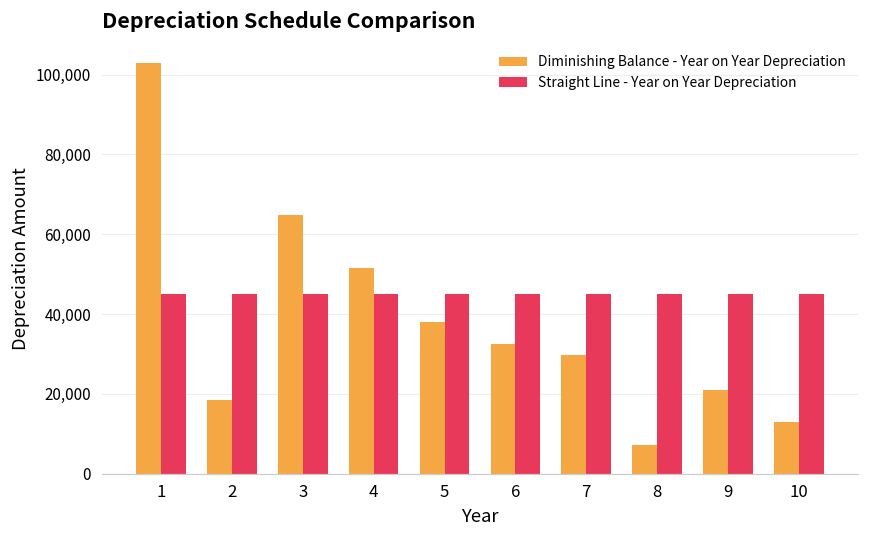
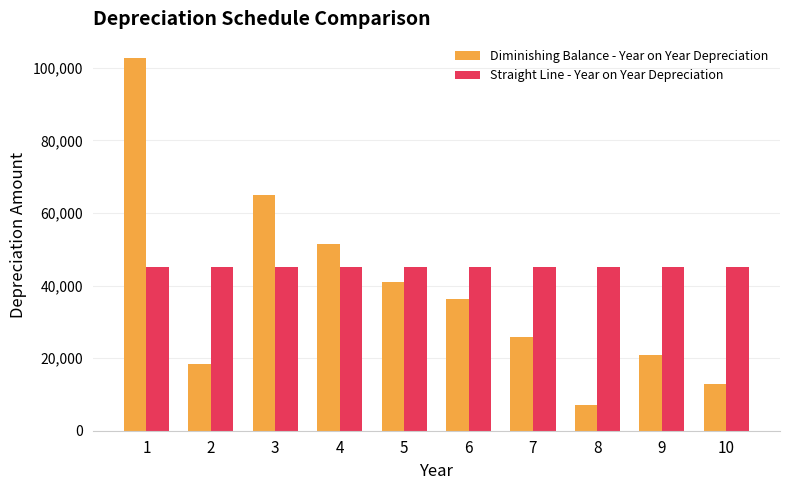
  {
    "Diminishing Balance - Year on Year Depreciation": {
      "1": "103,000",
      "2": "18,000",
      "3": "65,000",
      "4": "52,000",
-     "5": "38,000",
-     "6": "33,000",
-     "7": "30,000",
+     "5": "41,000",
+     "6": "36,000",
+     "7": "26,000",
      "8": "7,000",
      "9": "21,000",
      "10": "13,000"
    },
    "Straight Line - Year on Year Depreciation": {
      "1": "45,000",
      "2": "45,000",
      "3": "45,000",
      "4": "45,000",
      "5": "45,000",
      "6": "45,000",
      "7": "45,000",
      "8": "45,000",
      "9": "45,000",
      "10": "45,000"
    }
  }
